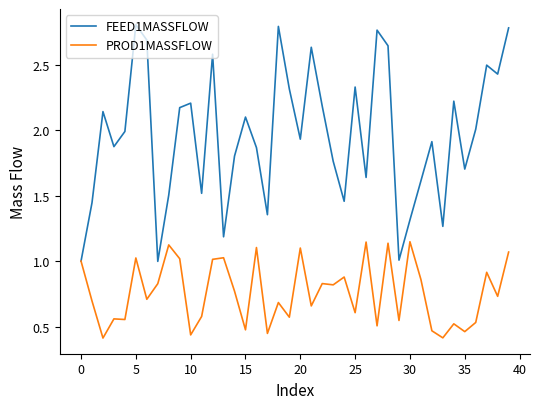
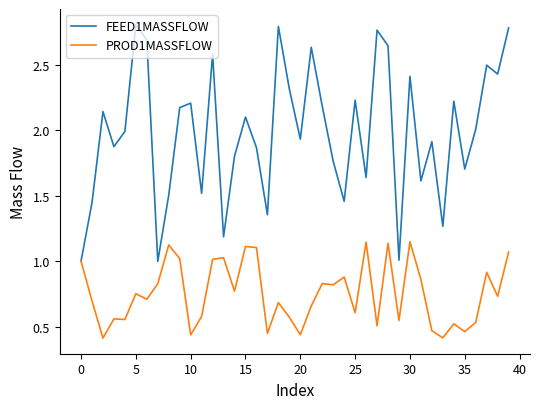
  {
    "FEED1MASSFLOW": {
      "10": 2.21,
      "15": 2.10,
      "20": 1.93,
-     "25": 2.33,
-     "30": 1.31,
+     "25": 2.23,
+     "30": 2.41,
      "35": 1.70
    },
    "PROD1MASSFLOW": {
-     "5": 1.02,
+     "5": 0.75,
      "10": 0.44,
-     "15": 0.48,
-     "20": 1.10,
+     "15": 1.11,
+     "20": 0.44,
      "25": 0.61,
      "30": 1.15,
      "35": 0.46
    }
  }
